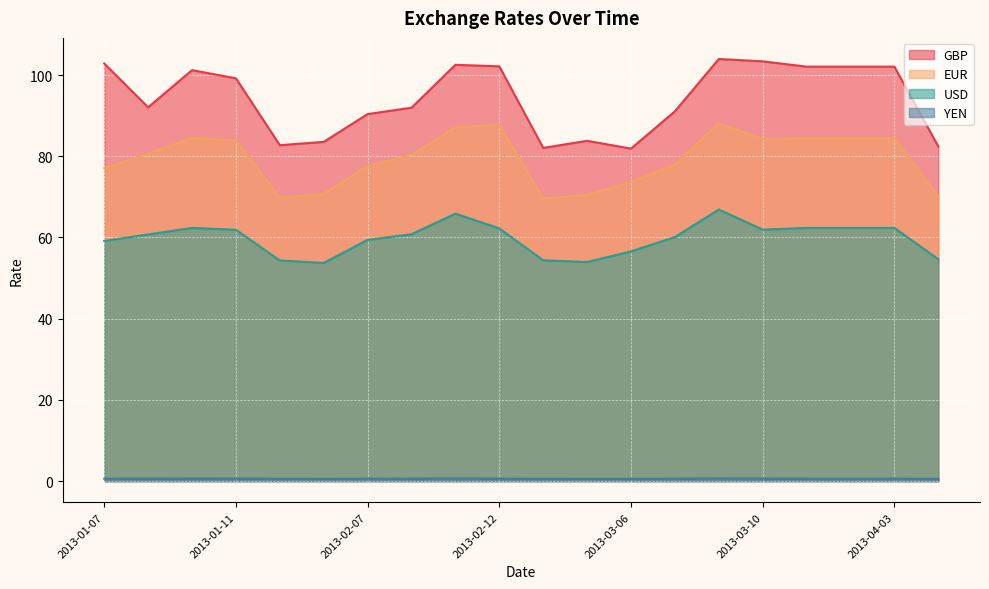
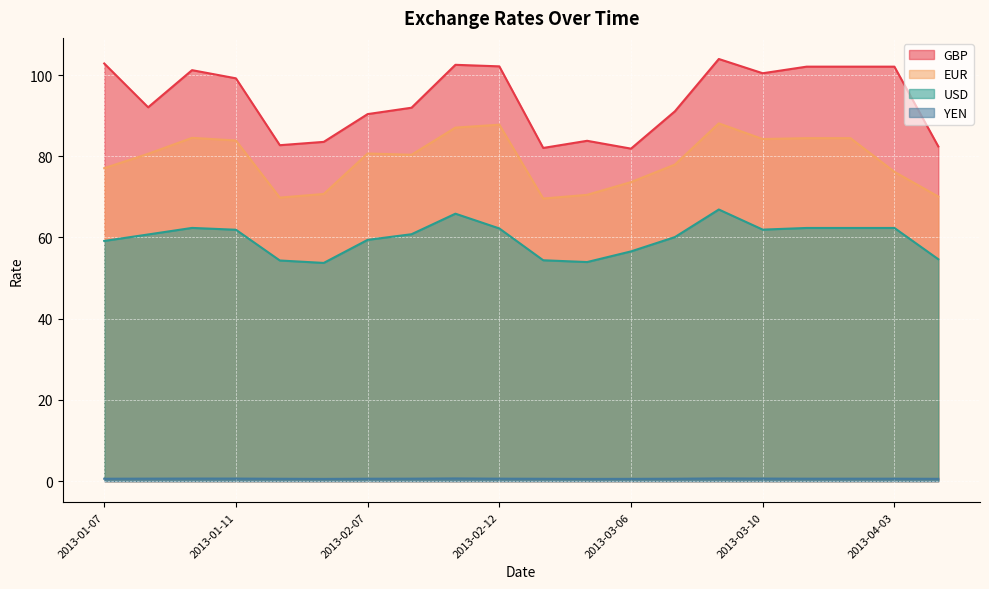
  {
    "GBP": {
      "2013-01-07": 103,
      "2013-01-11": 99,
      "2013-02-07": 90,
      "2013-02-12": 102,
      "2013-03-06": 82,
-     "2013-03-10": 103,
+     "2013-03-10": 100,
      "2013-04-03": 102
    },
    "EUR": {
      "2013-01-07": 77,
      "2013-01-11": 84,
-     "2013-02-07": 78,
+     "2013-02-07": 81,
      "2013-02-12": 88,
      "2013-03-06": 74,
      "2013-03-10": 84,
-     "2013-04-03": 84
+     "2013-04-03": 76
    }
  }
